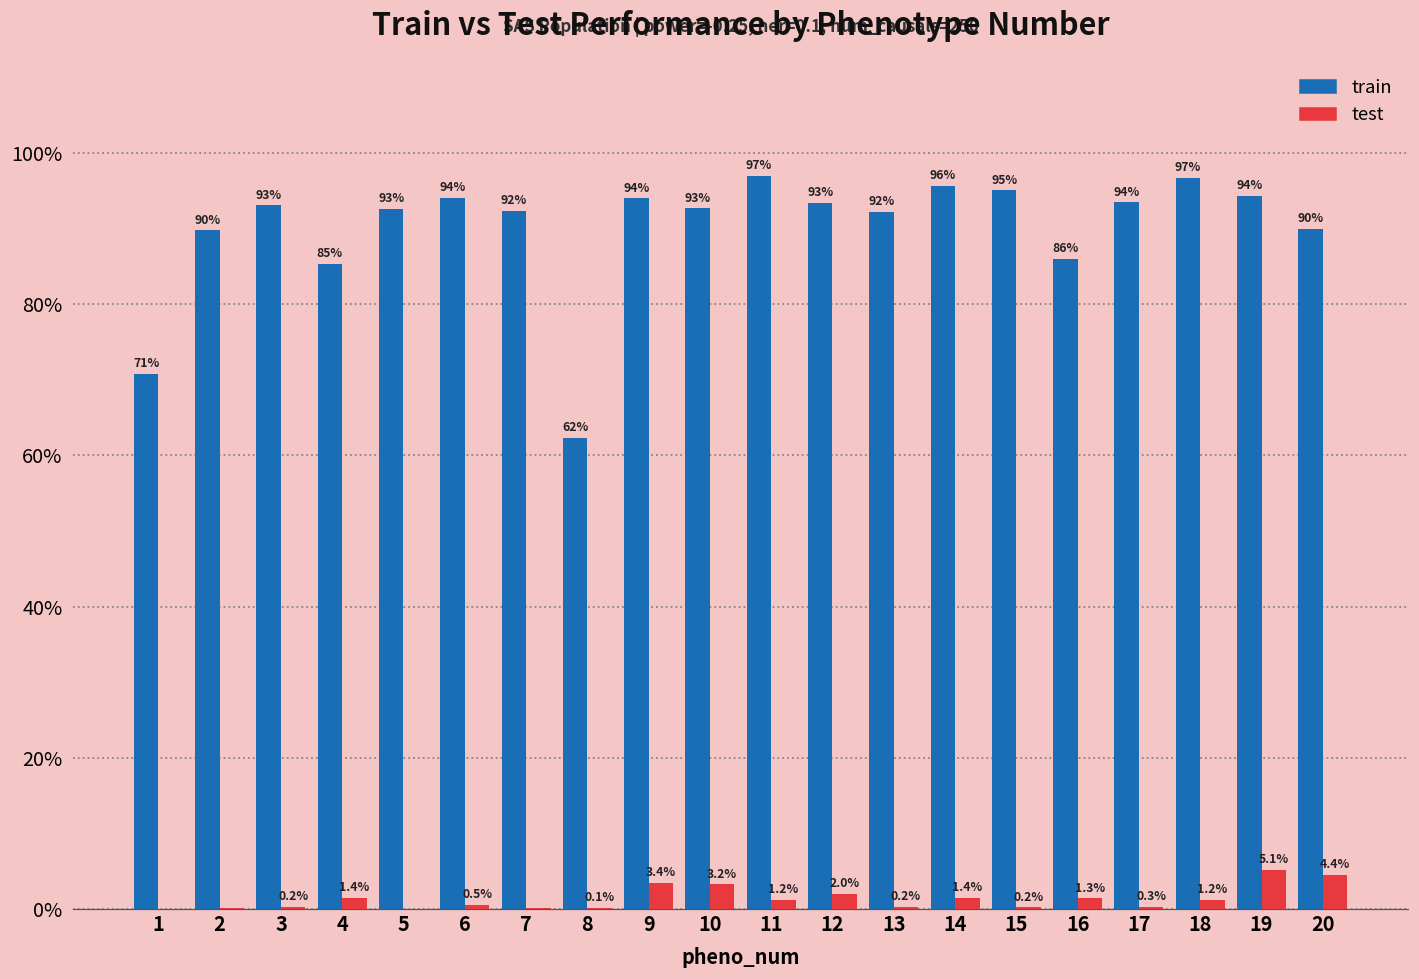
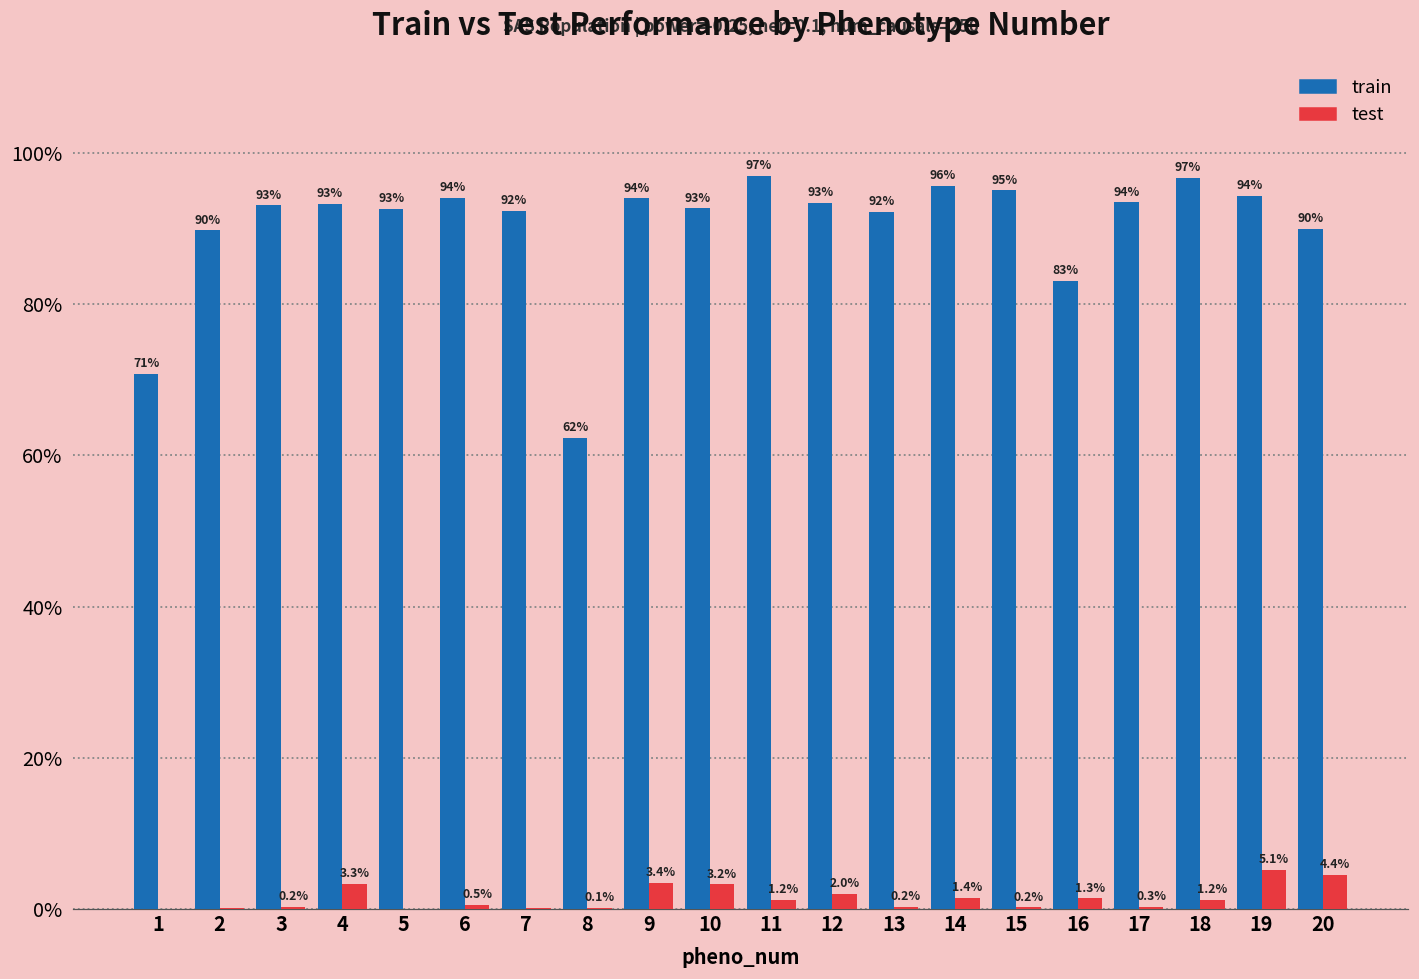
  {
    "train": {
      "1": "71%",
      "2": "90%",
      "3": "93%",
-     "4": "85%",
+     "4": "93%",
      "5": "93%",
      "6": "94%",
      "7": "92%",
      "8": "62%",
      "9": "94%",
      "10": "93%",
      "11": "97%",
      "12": "93%",
      "13": "92%",
      "14": "96%",
      "15": "95%",
-     "16": "86%",
+     "16": "83%",
      "17": "94%",
      "18": "97%",
      "19": "94%",
      "20": "90%"
    },
    "test": {
      "3": "0.2%",
-     "4": "1.4%",
+     "4": "3.3%",
      "6": "0.5%",
      "8": "0.1%",
      "9": "3.4%",
      "10": "3.2%",
      "11": "1.2%",
      "12": "2.0%",
      "13": "0.2%",
      "14": "1.4%",
      "15": "0.2%",
      "16": "1.3%",
      "17": "0.3%",
      "18": "1.2%",
      "19": "5.1%",
      "20": "4.4%"
    }
  }
